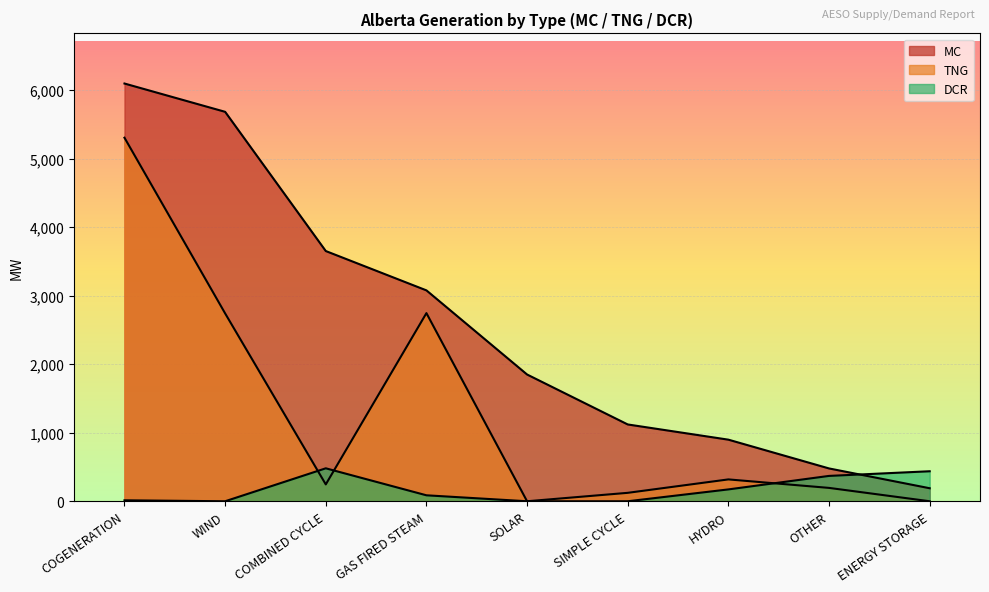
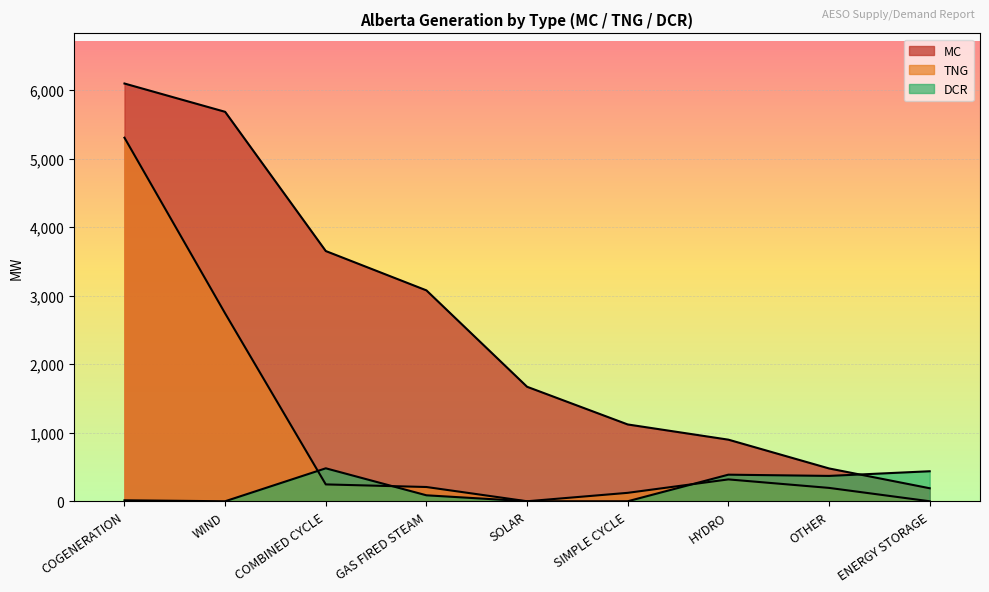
  {
    "MC": {
      "COGENERATION": "6,100",
      "WIND": "5,700",
      "COMBINED CYCLE": "3,700",
      "GAS FIRED STEAM": "3,100",
-     "SOLAR": "1,900",
+     "SOLAR": "1,700",
      "SIMPLE CYCLE": "1,100",
      "HYDRO": "900",
      "OTHER": "500",
      "ENERGY STORAGE": "200"
    },
    "TNG": {
      "COGENERATION": "5,300",
      "WIND": "2,700",
      "COMBINED CYCLE": "200",
-     "GAS FIRED STEAM": "2,700",
+     "GAS FIRED STEAM": "200",
      "SIMPLE CYCLE": "100",
      "HYDRO": "300",
      "OTHER": "200",
      "ENERGY STORAGE": "0"
    },
    "DCR": {
      "COGENERATION": "0",
      "WIND": "0",
      "COMBINED CYCLE": "500",
      "GAS FIRED STEAM": "100",
      "SIMPLE CYCLE": "0",
-     "HYDRO": "200",
+     "HYDRO": "400",
      "OTHER": "400",
      "ENERGY STORAGE": "400"
    }
  }
